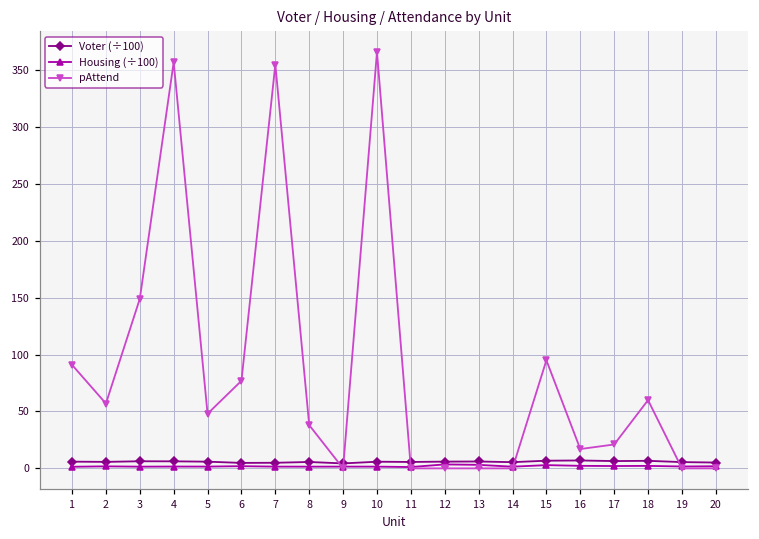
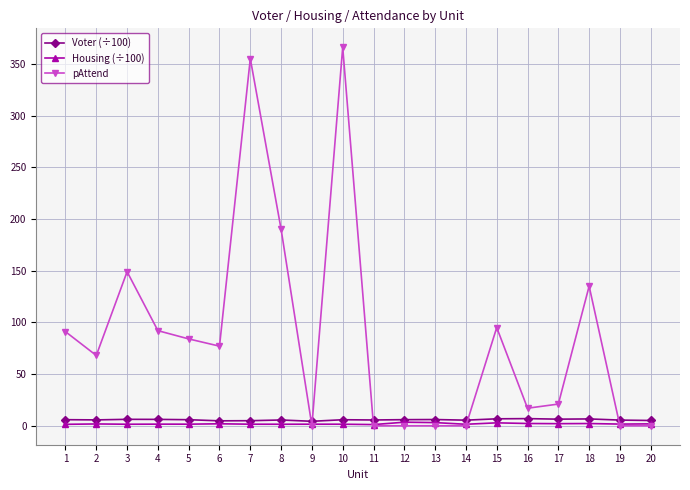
  {
    "pAttend": {
      "1": 91,
-     "2": 57,
+     "2": 68,
      "3": 149,
-     "4": 357,
-     "5": 48,
+     "4": 92,
+     "5": 84,
      "6": 77,
      "7": 355,
-     "8": 38,
+     "8": 190,
      "10": 366,
      "12": 0,
      "13": 0,
      "15": 95,
      "16": 17,
      "17": 21,
-     "18": 60
+     "18": 135
    }
  }
